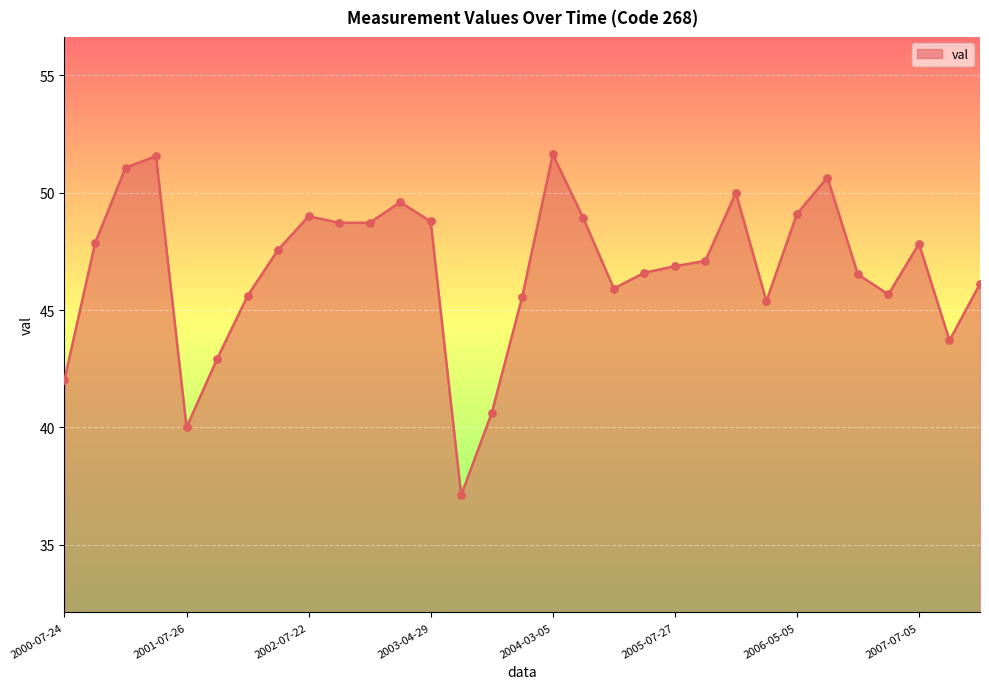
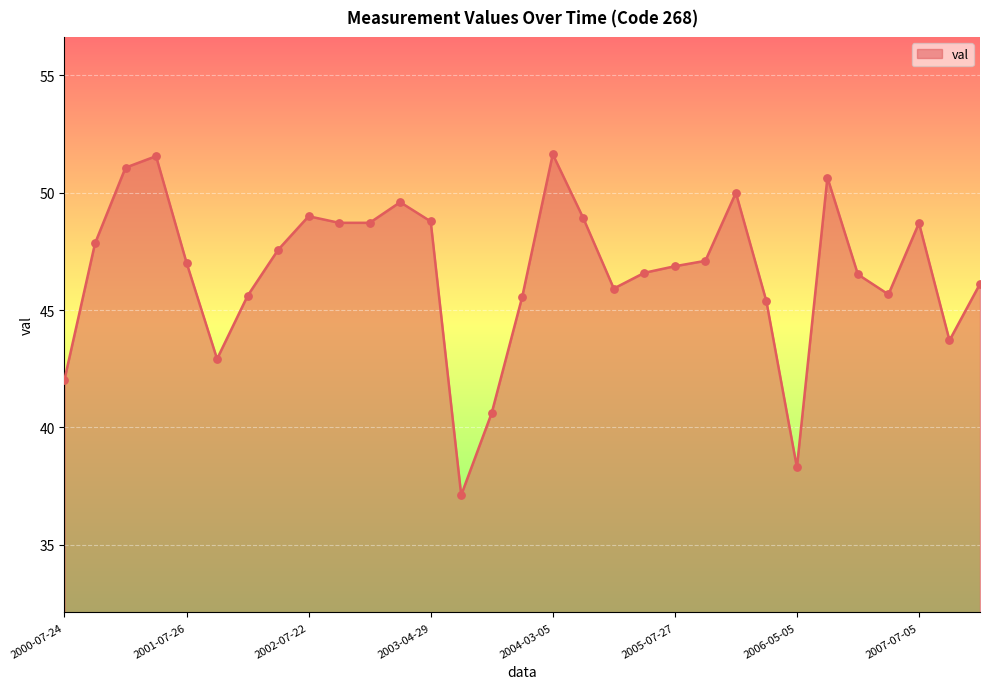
  {
    "2000-07-24": 42.0,
-   "2001-07-26": 40.0,
+   "2001-07-26": 47.0,
    "2002-07-22": 49.0,
    "2003-04-29": 48.8,
    "2004-03-05": 51.6,
    "2005-07-27": 46.9,
-   "2006-05-05": 49.1,
-   "2007-07-05": 47.8
+   "2006-05-05": 38.3,
+   "2007-07-05": 48.7
  }
